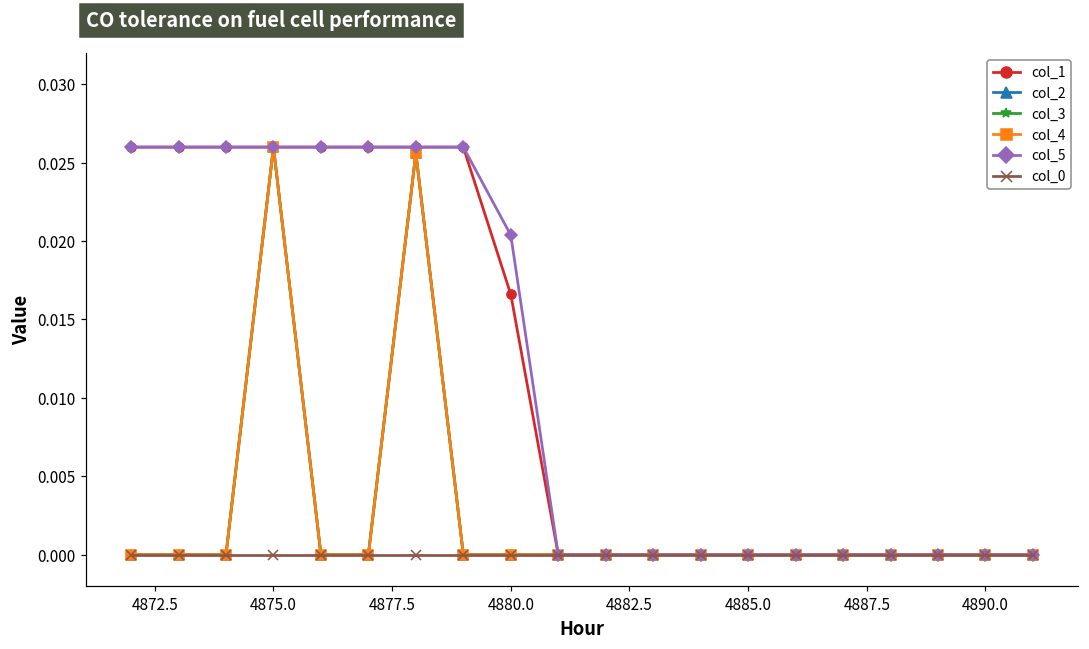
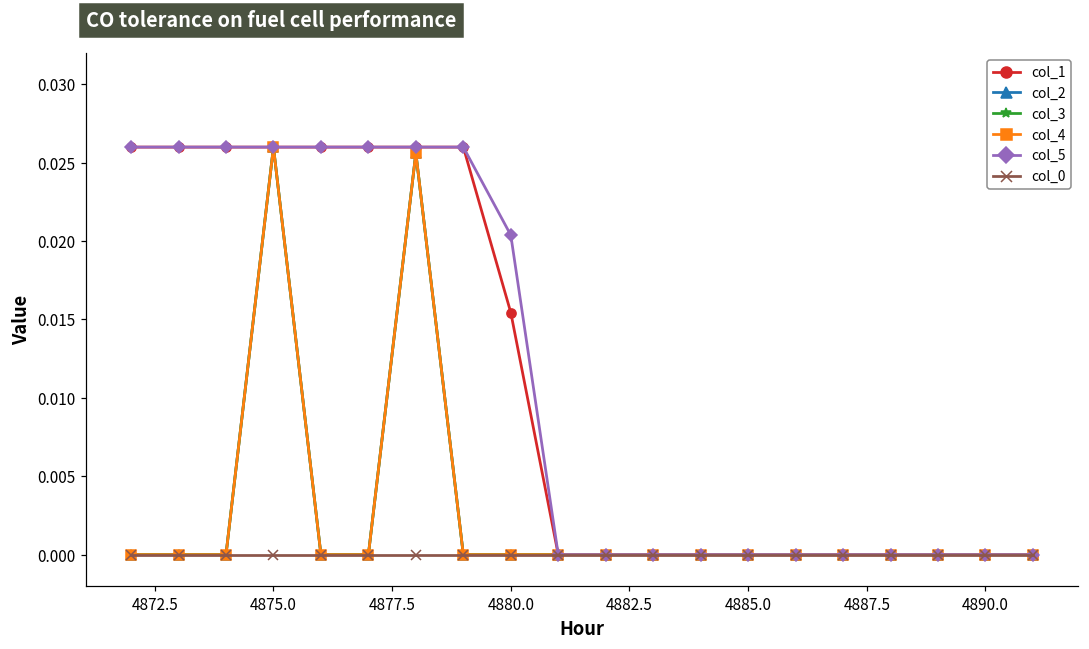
  {
    "col_1": {
-     "4880.0": 0.0166
+     "4880.0": 0.0154
    },
    "col_5": {
      "4880.0": 0.0204
    },
    "col_0": {
      "4875.0": 0.0000
    }
  }
